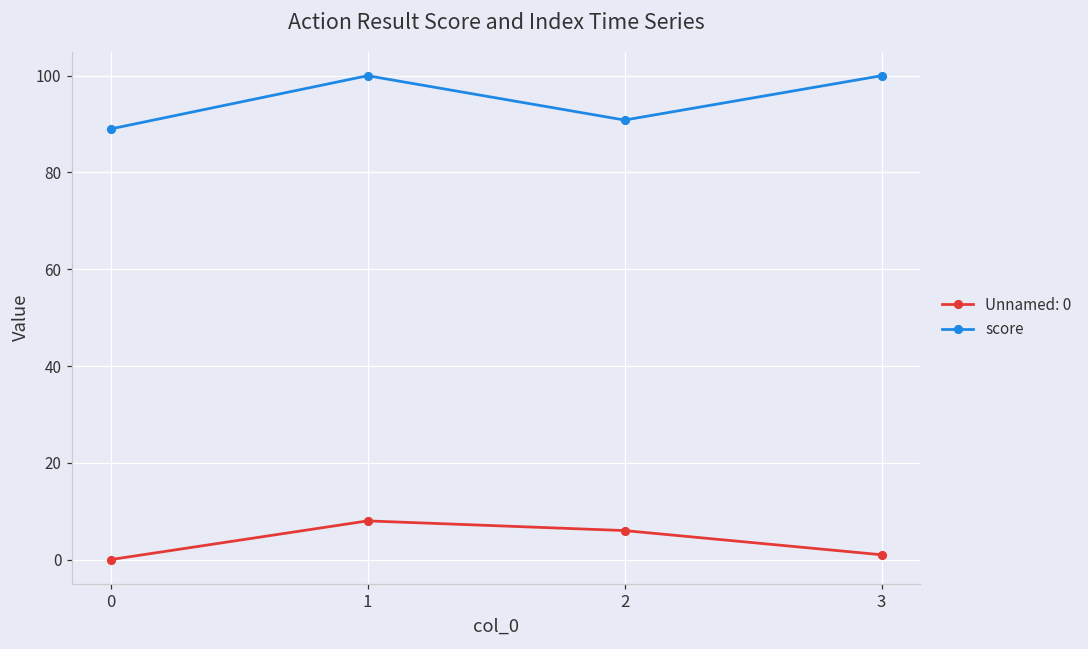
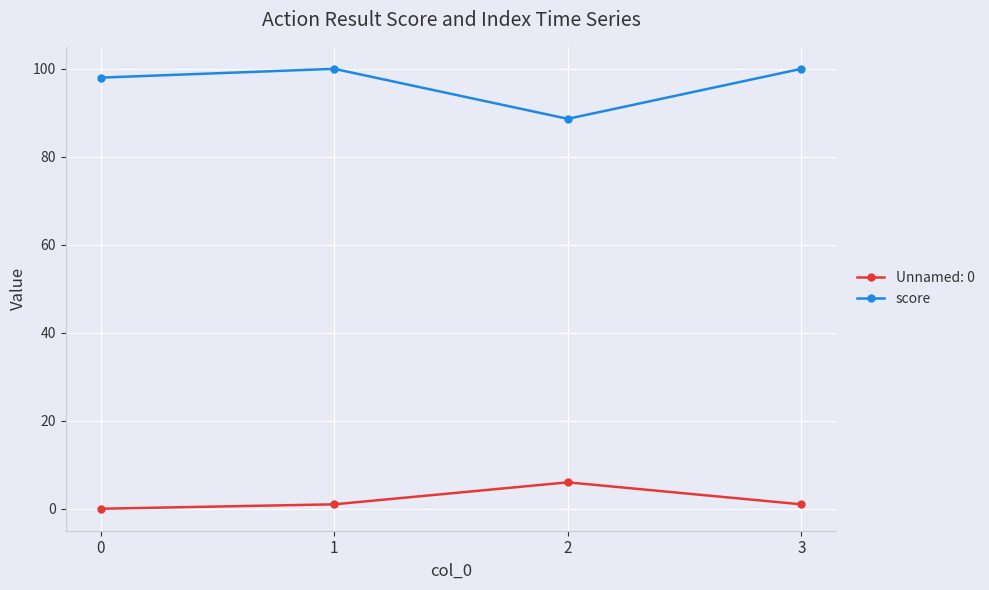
  {
    "Unnamed: 0": {
      "0": 0,
-     "1": 8,
+     "1": 1,
      "2": 6,
      "3": 1
    },
    "score": {
-     "0": 89,
+     "0": 98,
      "1": 100,
-     "2": 91,
+     "2": 89,
      "3": 100
    }
  }
